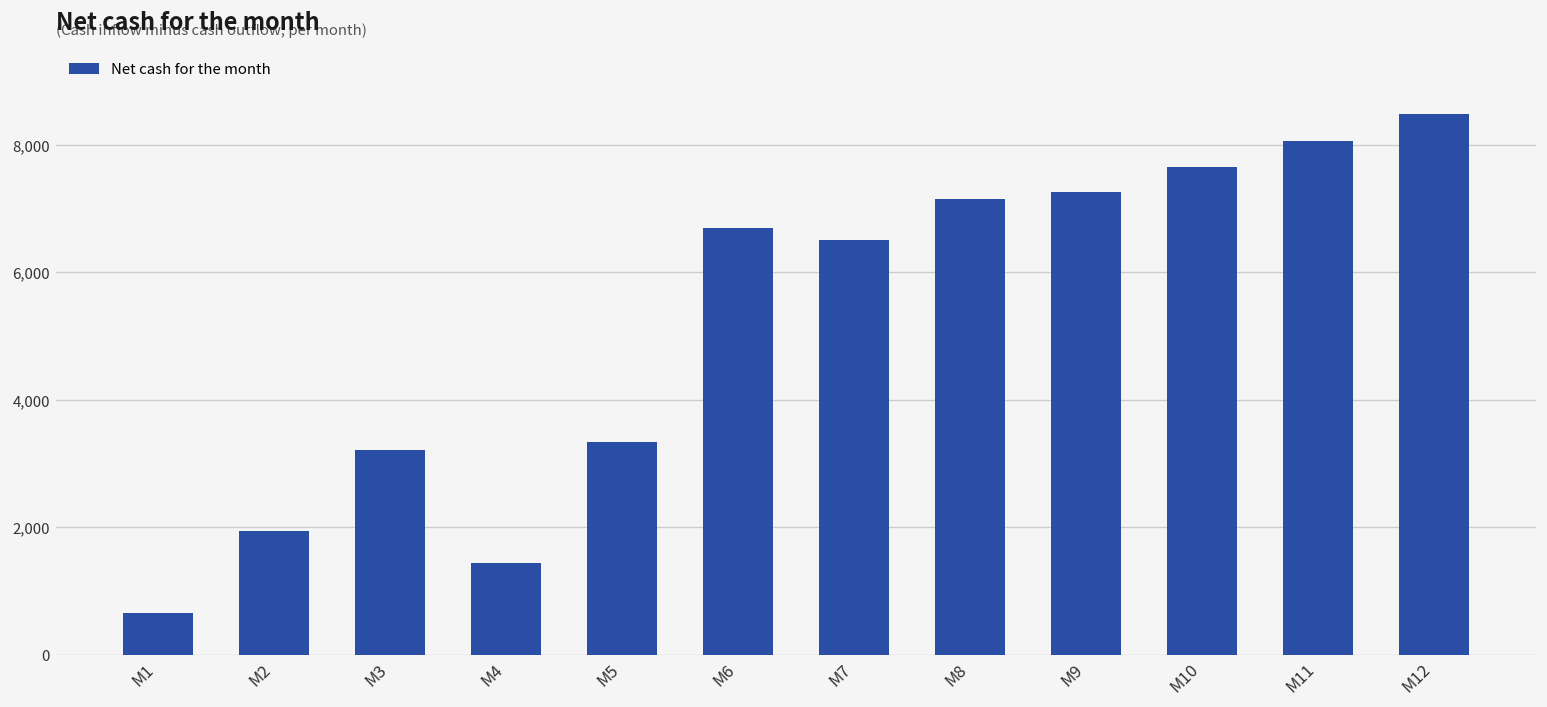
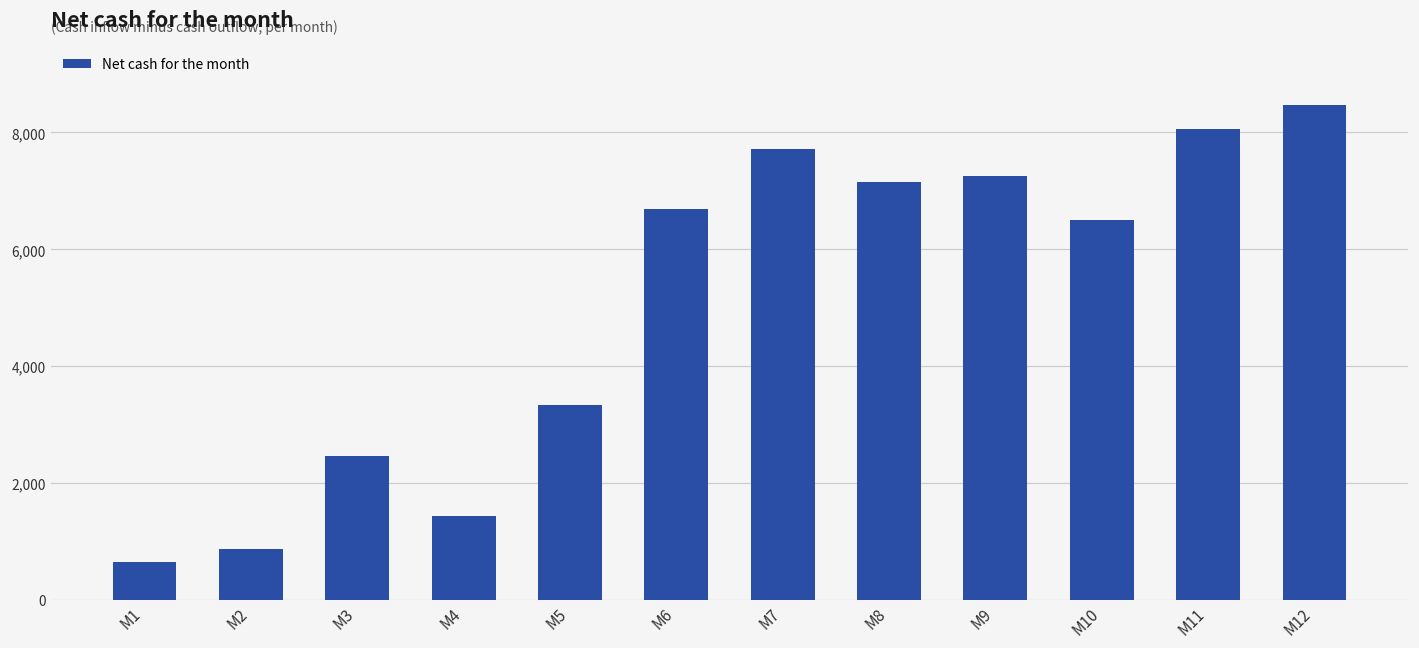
  {
    "M1": "700",
-   "M2": "1,900",
-   "M3": "3,200",
+   "M2": "900",
+   "M3": "2,500",
    "M4": "1,400",
    "M5": "3,300",
    "M6": "6,700",
-   "M7": "6,500",
+   "M7": "7,700",
    "M8": "7,100",
    "M9": "7,300",
-   "M10": "7,700",
+   "M10": "6,500",
    "M11": "8,100",
    "M12": "8,500"
  }
